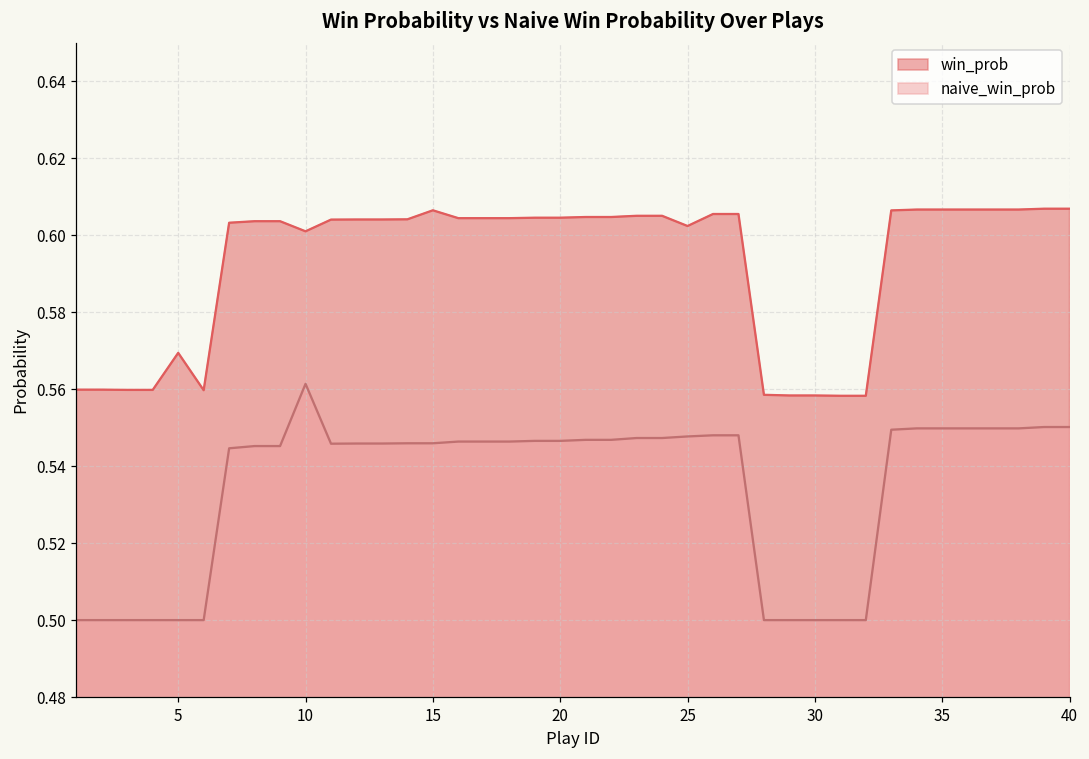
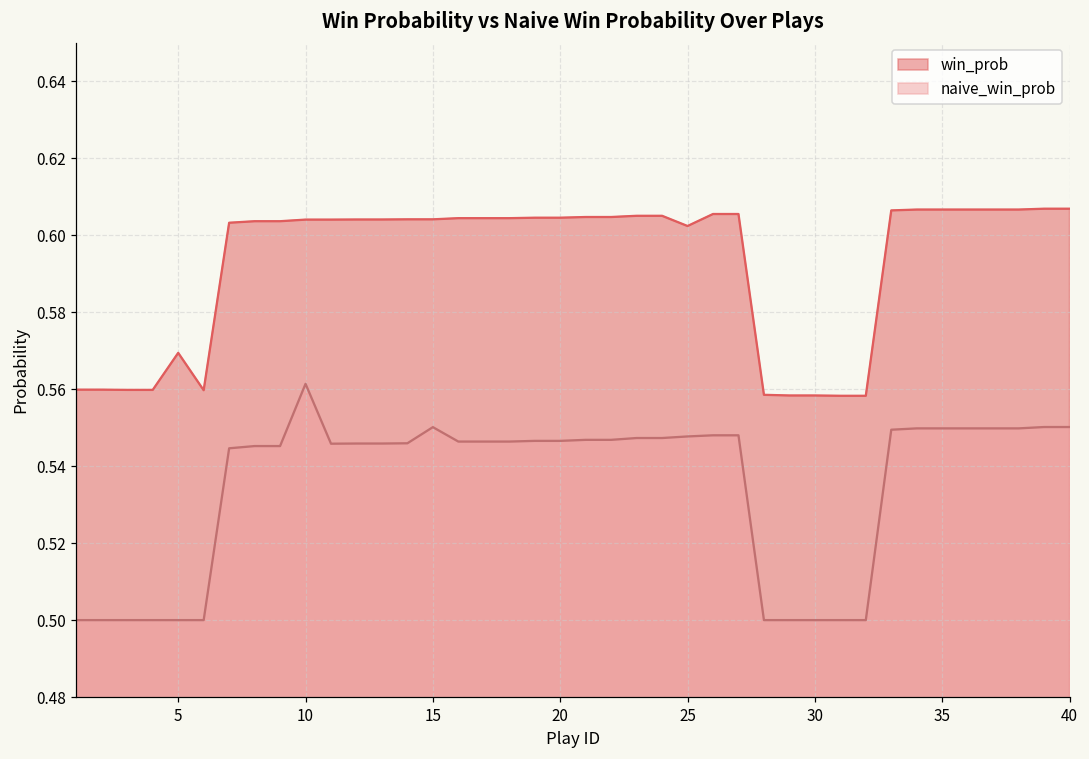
  {
    "win_prob": {
      "5": 0.569,
-     "10": 0.601,
-     "15": 0.606,
+     "10": 0.604,
+     "15": 0.604,
      "20": 0.605,
      "25": 0.602,
      "30": 0.558,
      "35": 0.607,
      "40": 0.607
    },
    "naive_win_prob": {
      "5": 0.500,
      "10": 0.561,
-     "15": 0.546,
+     "15": 0.550,
      "20": 0.547,
      "25": 0.548,
      "30": 0.500,
      "35": 0.550,
      "40": 0.550
    }
  }
